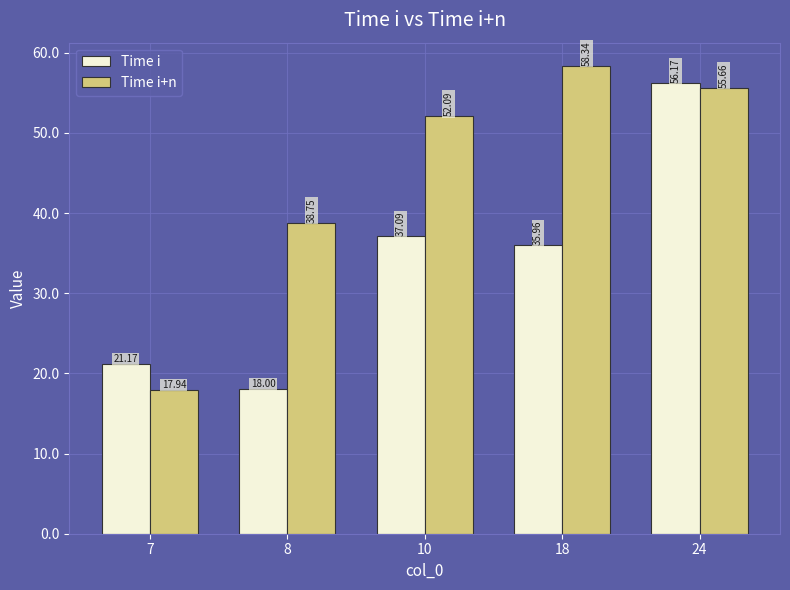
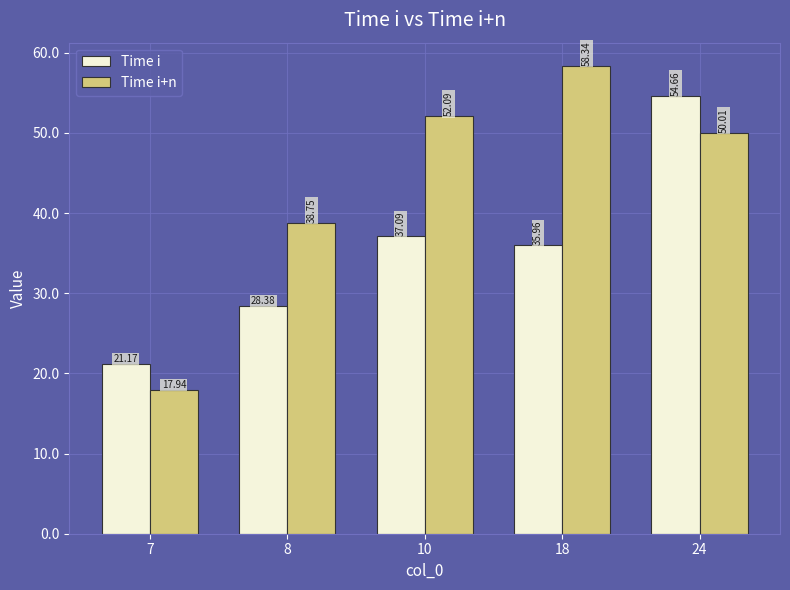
  {
    "Time i": {
-     "8": 18.00,
-     "24": 56.17
+     "8": 28.38,
+     "24": 54.66
    },
    "Time i+n": {
-     "24": 55.66
+     "24": 50.01
    }
  }
